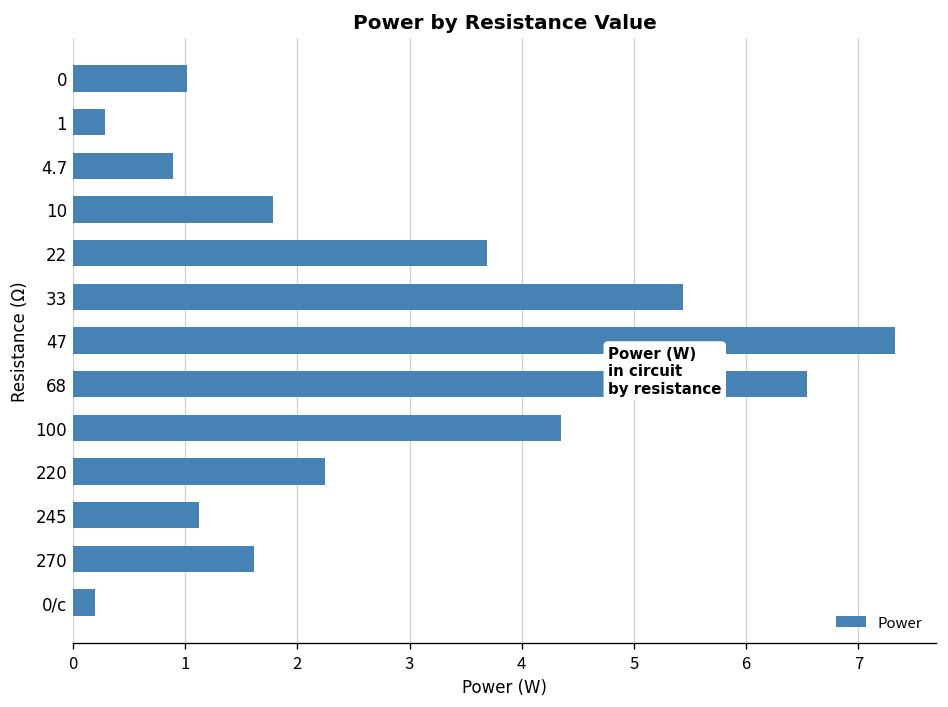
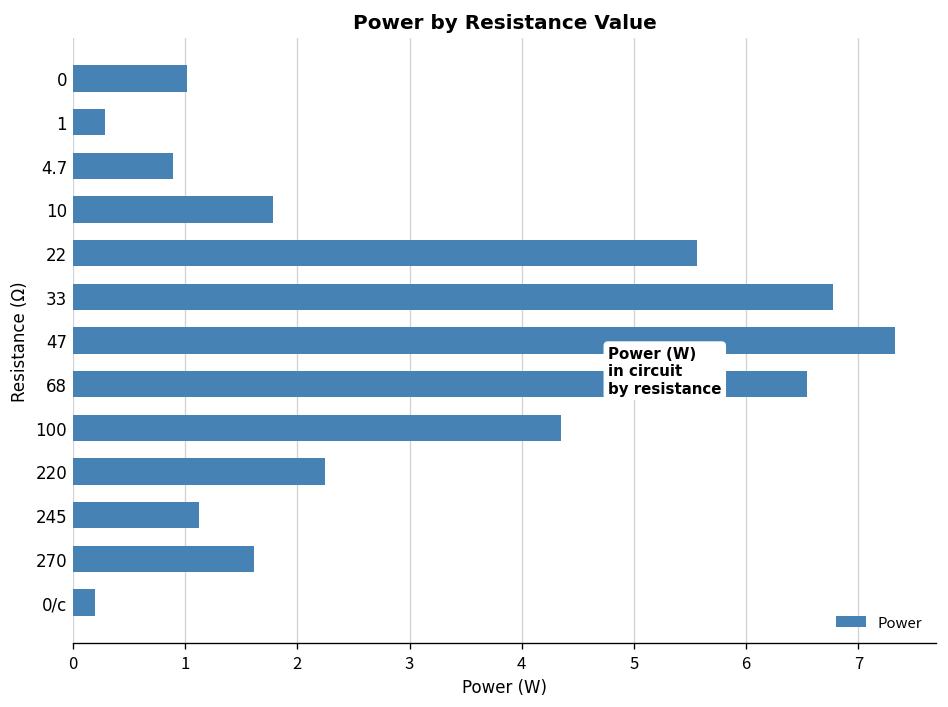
  {
    "0": 1.0,
    "1": 0.3,
    "4.7": 0.9,
    "10": 1.8,
-   "22": 3.7,
-   "33": 5.4,
+   "22": 5.6,
+   "33": 6.8,
    "47": 7.3,
    "68": 6.5,
    "100": 4.3,
    "220": 2.3,
    "245": 1.1,
    "270": 1.6,
    "0/c": 0.2
  }
